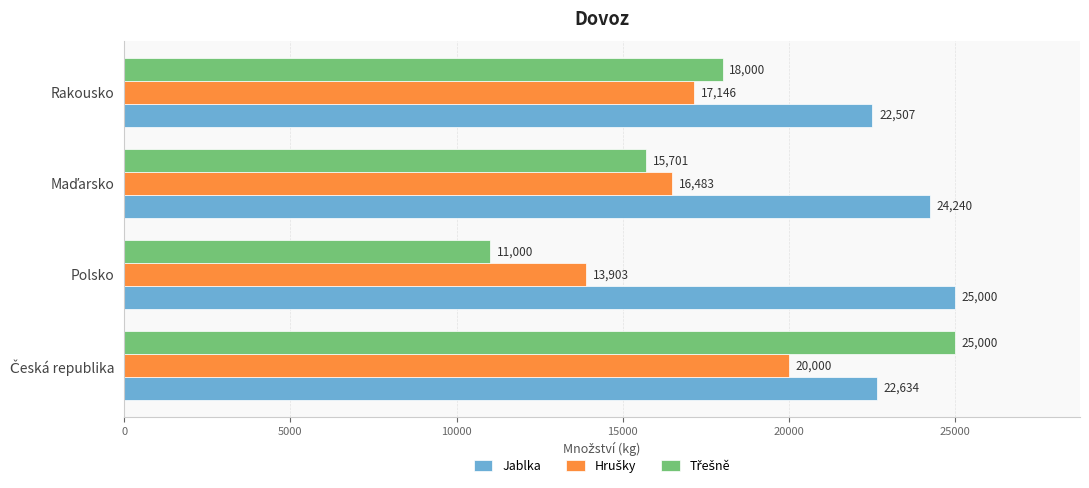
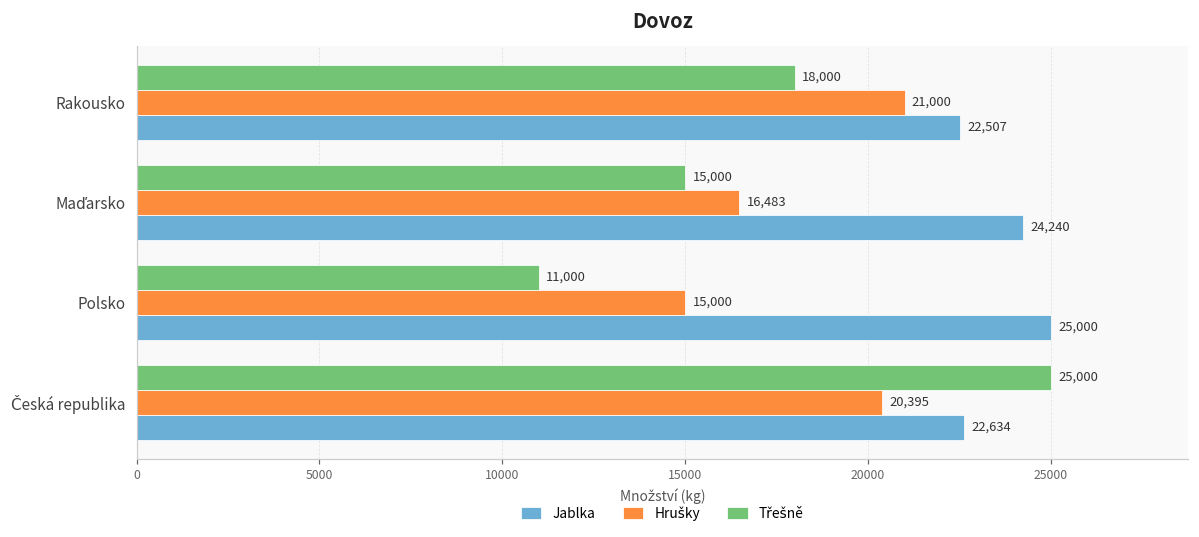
  {
    "Jablka": {
      "Rakousko": "22,507",
      "Maďarsko": "24,240",
      "Polsko": "25,000",
      "Česká republika": "22,634"
    },
    "Hrušky": {
-     "Rakousko": "17,146",
+     "Rakousko": "21,000",
      "Maďarsko": "16,483",
-     "Polsko": "13,903",
-     "Česká republika": "20,000"
+     "Polsko": "15,000",
+     "Česká republika": "20,395"
    },
    "Třešně": {
      "Rakousko": "18,000",
-     "Maďarsko": "15,701",
+     "Maďarsko": "15,000",
      "Polsko": "11,000",
      "Česká republika": "25,000"
    }
  }
